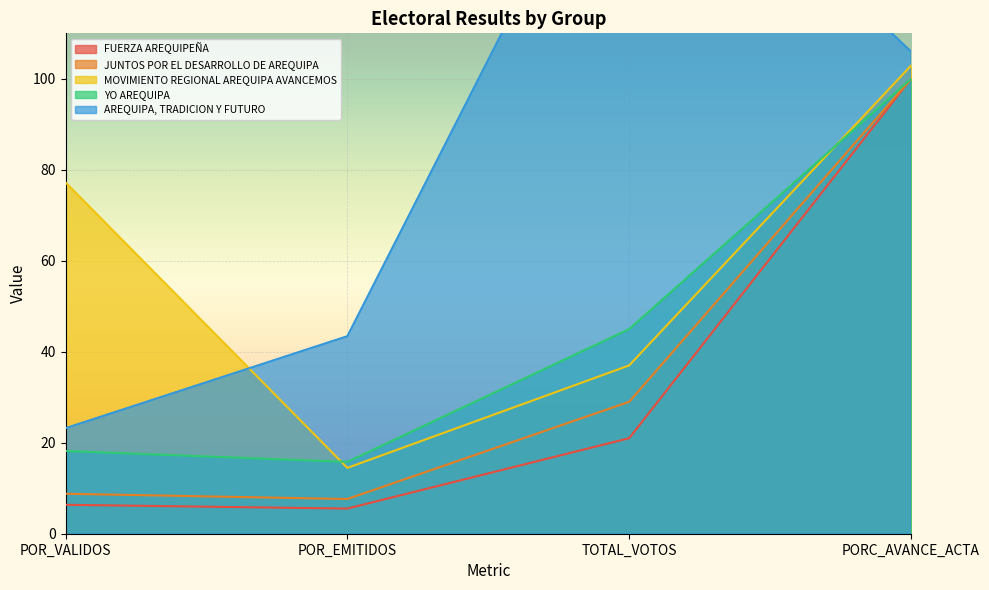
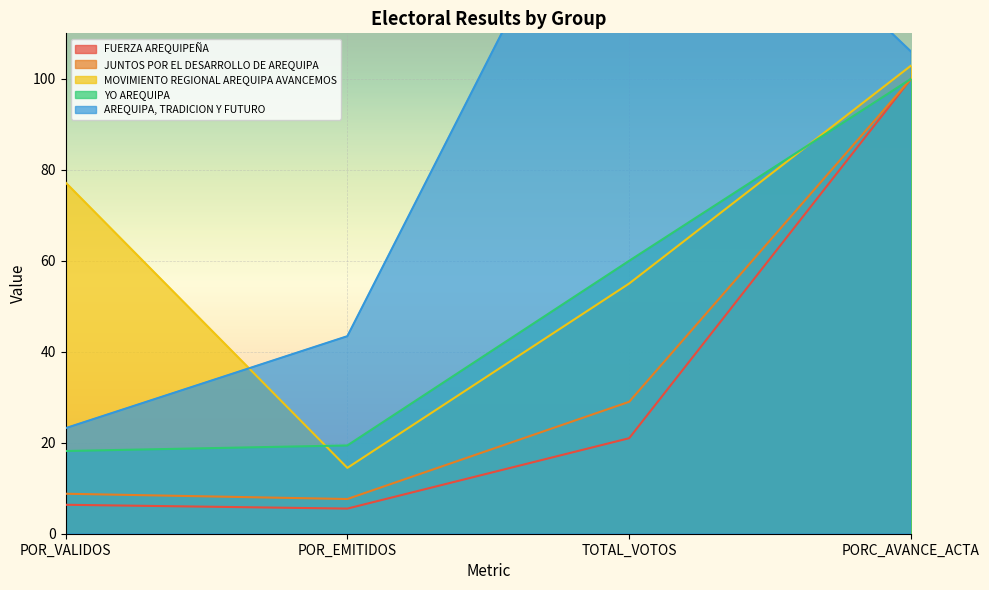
  {
    "MOVIMIENTO REGIONAL AREQUIPA AVANCEMOS": {
      "POR_VALIDOS": 77,
      "POR_EMITIDOS": 14,
-     "TOTAL_VOTOS": 37,
+     "TOTAL_VOTOS": 55,
      "PORC_AVANCE_ACTA": 103
    },
    "YO AREQUIPA": {
      "POR_VALIDOS": 18,
-     "POR_EMITIDOS": 16,
-     "TOTAL_VOTOS": 45
+     "POR_EMITIDOS": 19,
+     "TOTAL_VOTOS": 60
    },
    "AREQUIPA, TRADICION Y FUTURO": {
      "POR_VALIDOS": 23,
      "POR_EMITIDOS": 43,
      "PORC_AVANCE_ACTA": 106
    }
  }
